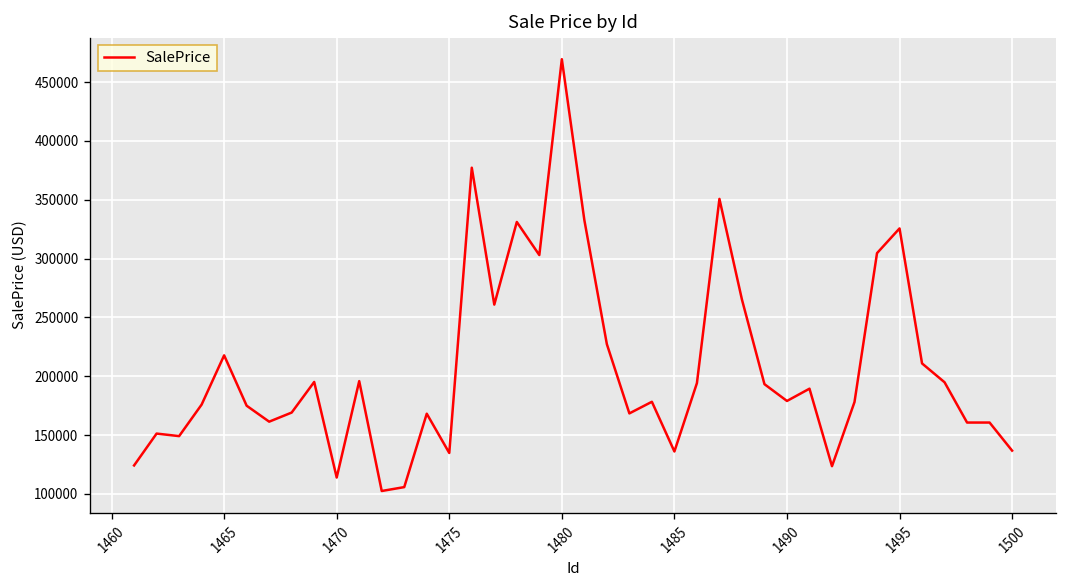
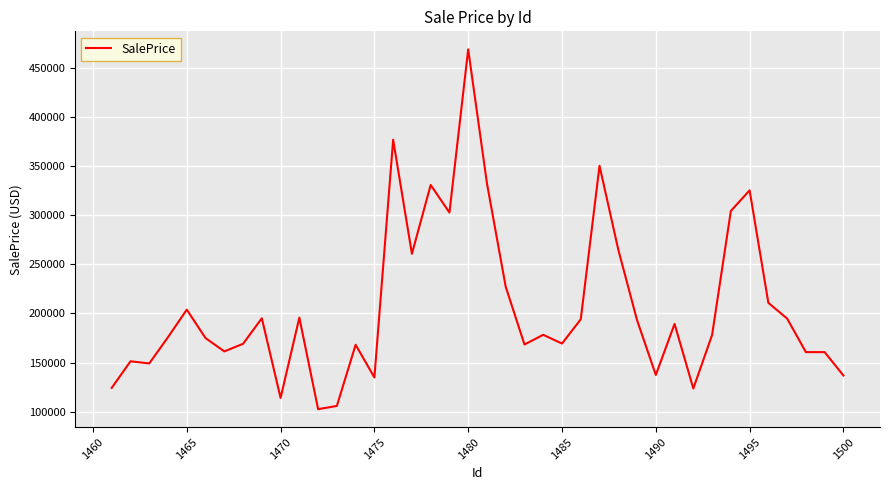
  {
-   "1465": 220000,
+   "1465": 200000,
    "1470": 110000,
    "1475": 130000,
    "1480": 470000,
-   "1485": 140000,
-   "1490": 180000,
+   "1485": 170000,
+   "1490": 140000,
    "1495": 330000,
    "1500": 140000
  }
